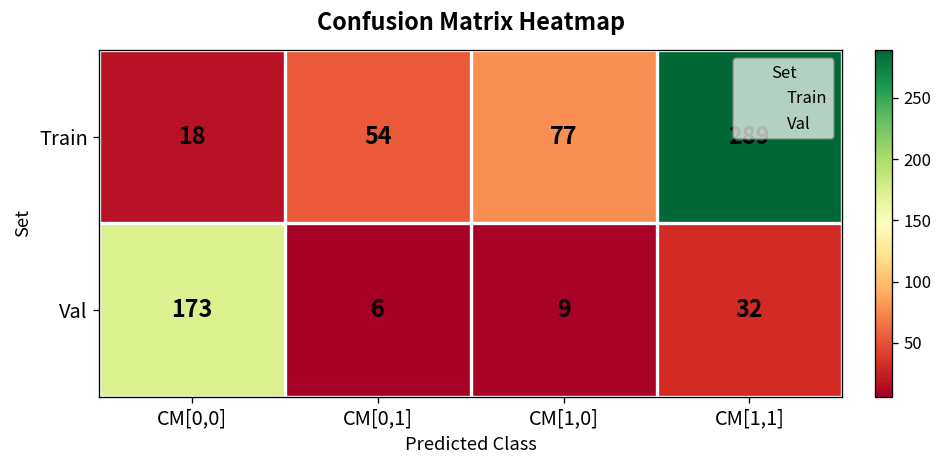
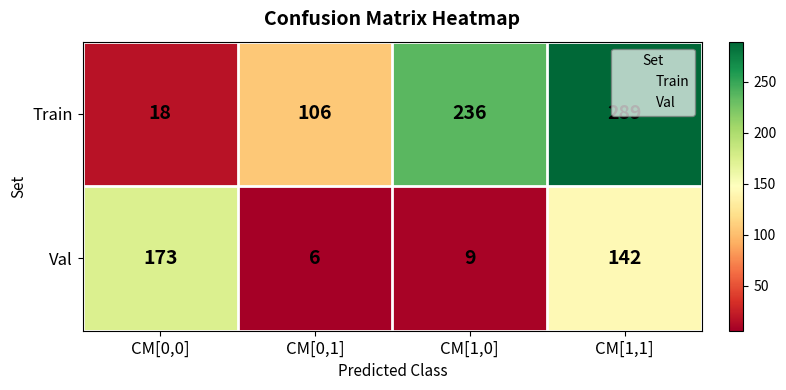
  {
    "Train": {
      "CM[0,0]": 18,
-     "CM[0,1]": 54,
-     "CM[1,0]": 77
+     "CM[0,1]": 106,
+     "CM[1,0]": 236
    },
    "Val": {
      "CM[0,0]": 173,
      "CM[0,1]": 6,
      "CM[1,0]": 9,
-     "CM[1,1]": 32
+     "CM[1,1]": 142
    }
  }
